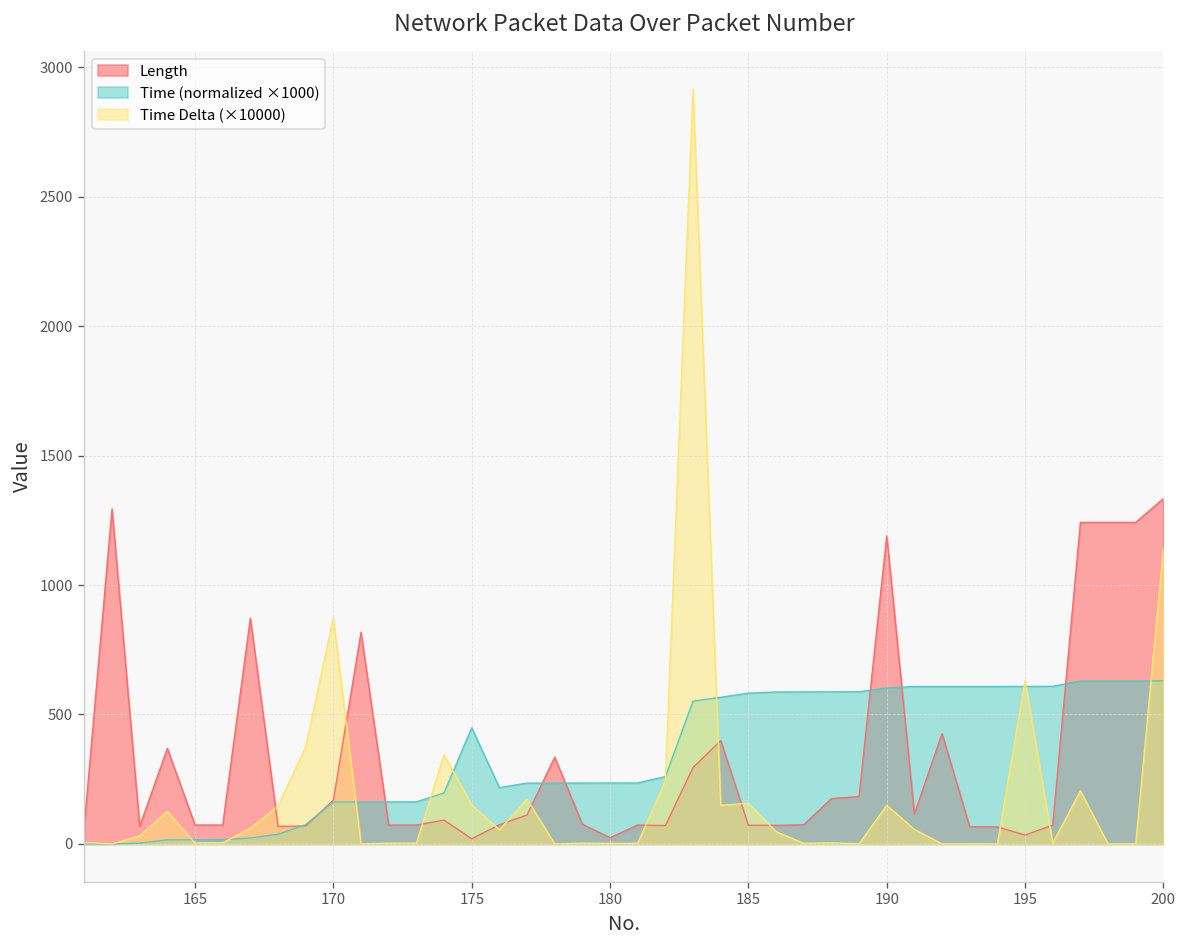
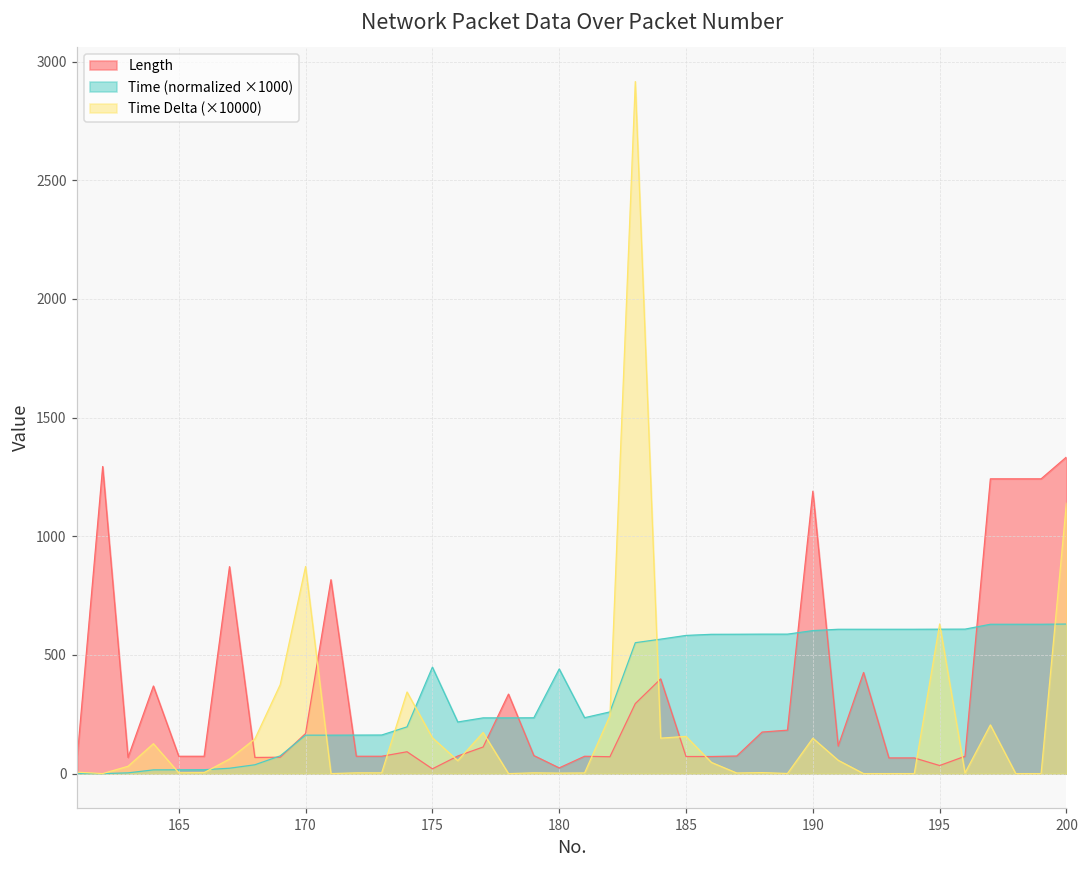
  {
    "Length": {
      "165": 70,
      "175": 20,
      "180": 20,
      "185": 70,
      "190": 1190,
      "195": 30,
      "200": 1330
    },
    "Time (normalized ×1000)": {
      "165": 20,
      "175": 450,
-     "180": 240,
+     "180": 440,
      "185": 580,
      "190": 600,
      "195": 610,
      "200": 630
    },
    "Time Delta (×10000)": {
      "165": 0,
      "170": 870,
      "175": 150,
      "180": 0,
      "185": 160,
      "190": 150,
      "195": 630,
      "200": 1140
    }
  }
